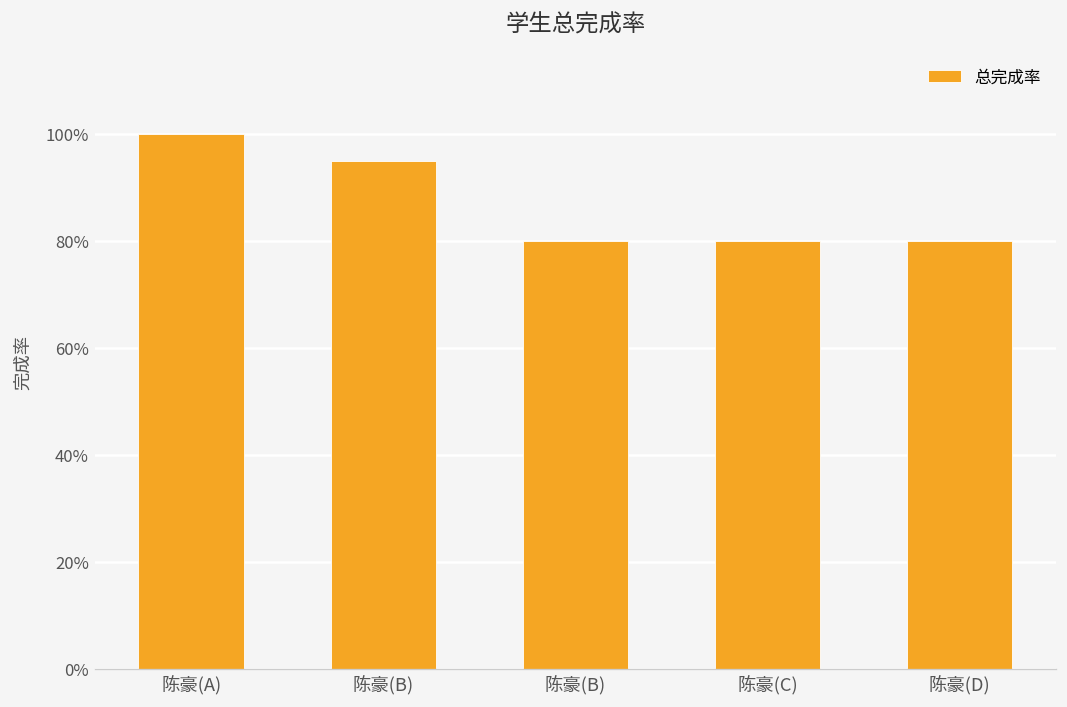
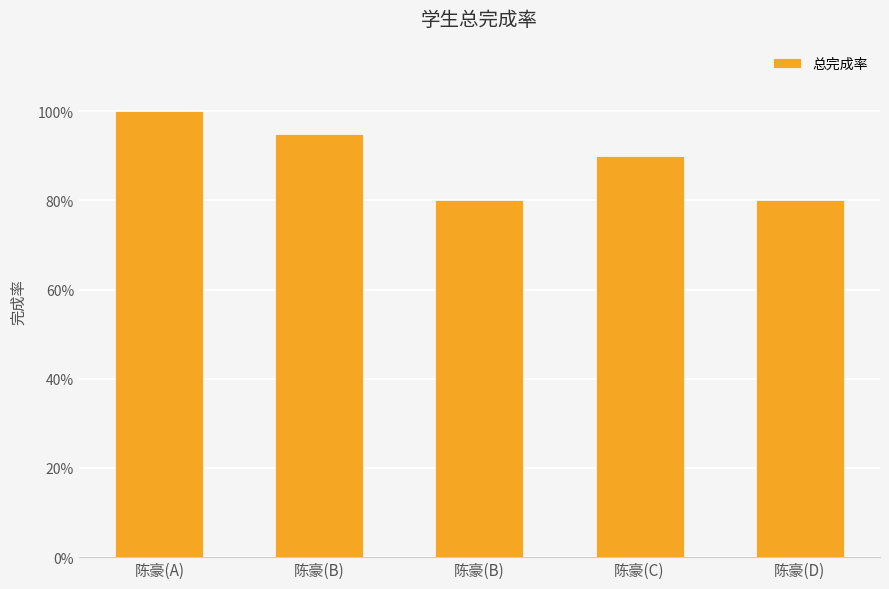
  {
    "陈豪(A)": "100%",
-   "陈豪(C)": "80%",
+   "陈豪(C)": "90%",
    "陈豪(D)": "80%"
  }
